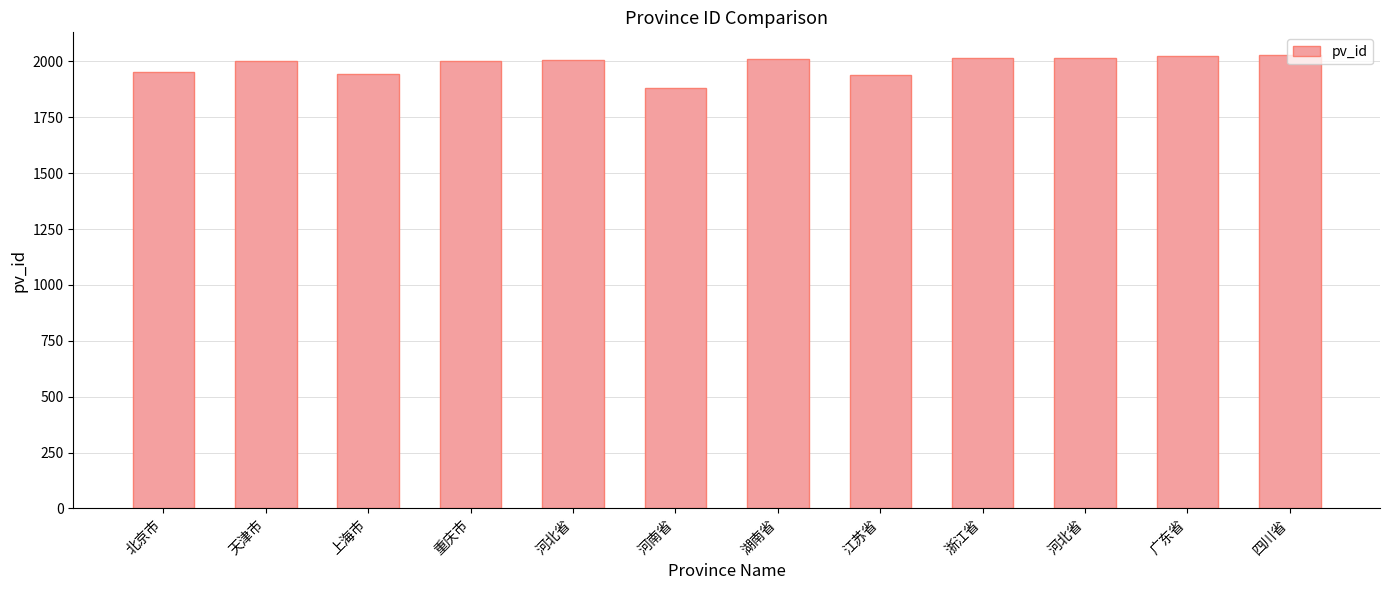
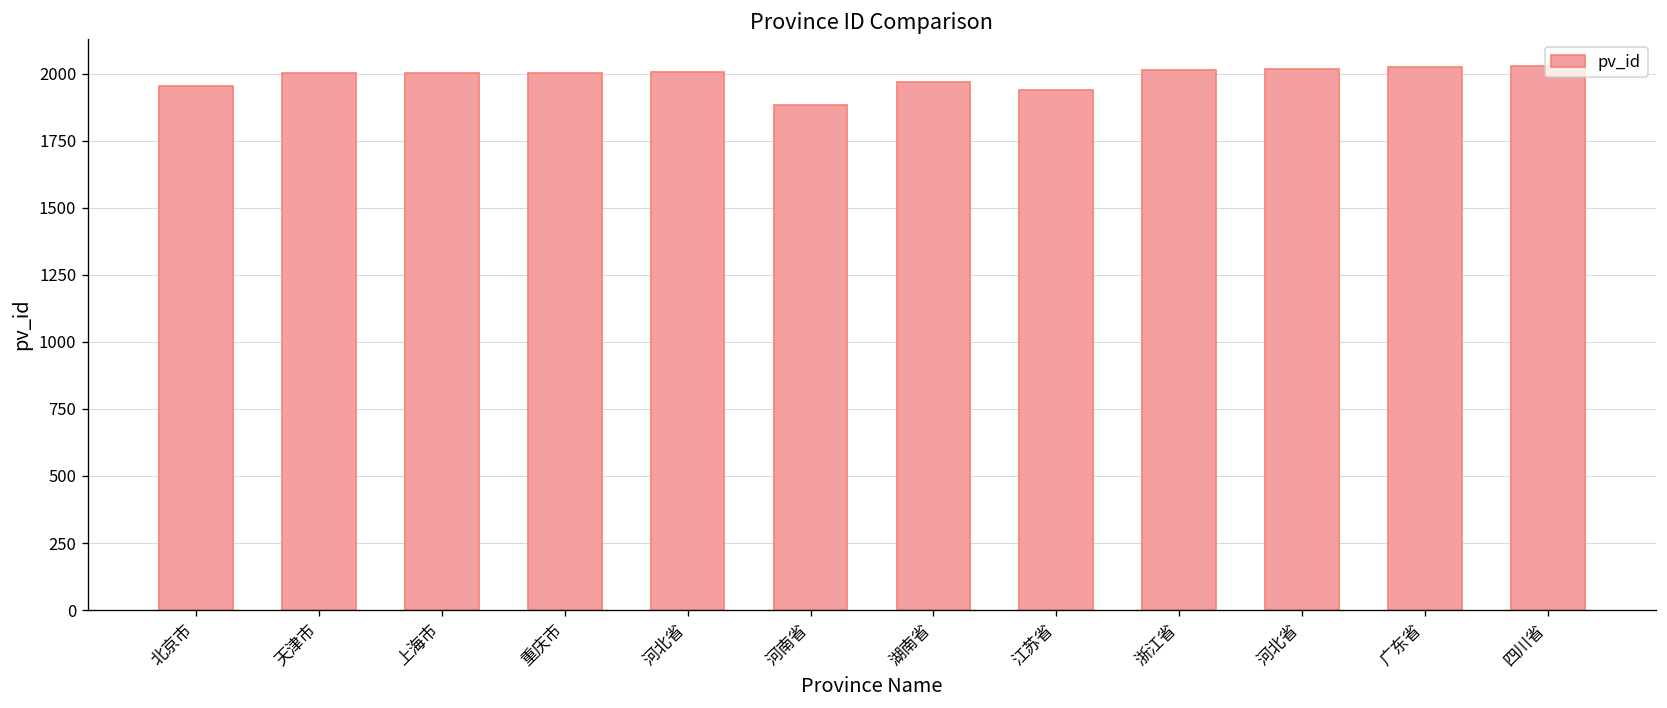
  {
    "北京市": 1950,
    "天津市": 2000,
-   "上海市": 1940,
+   "上海市": 2000,
    "重庆市": 2000,
    "河南省": 1880,
-   "湖南省": 2010,
+   "湖南省": 1970,
    "江苏省": 1940,
    "浙江省": 2020,
    "广东省": 2030
  }
